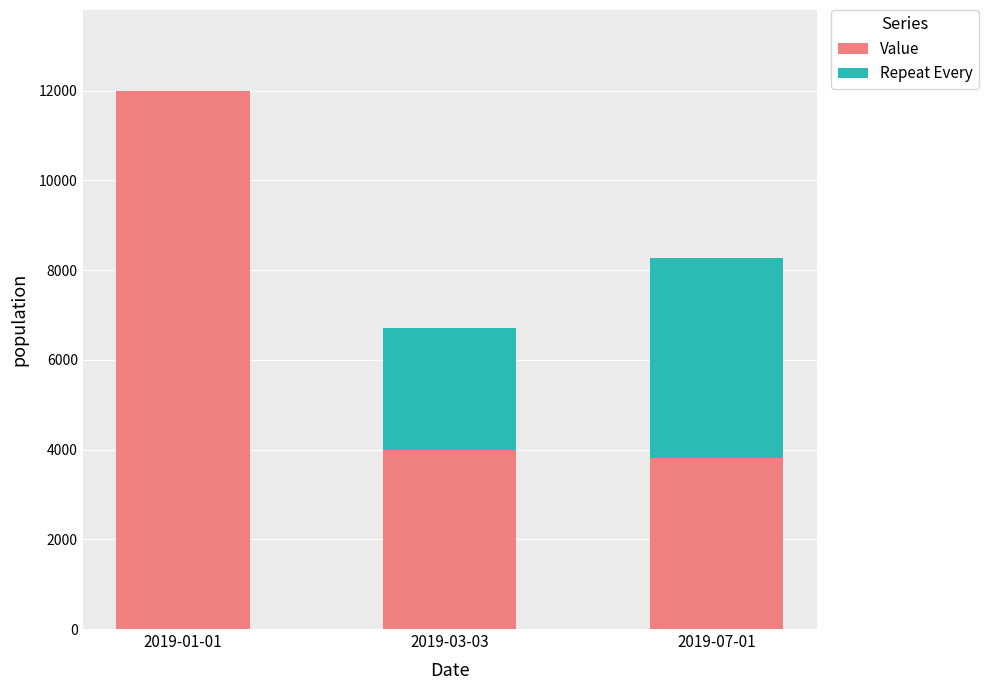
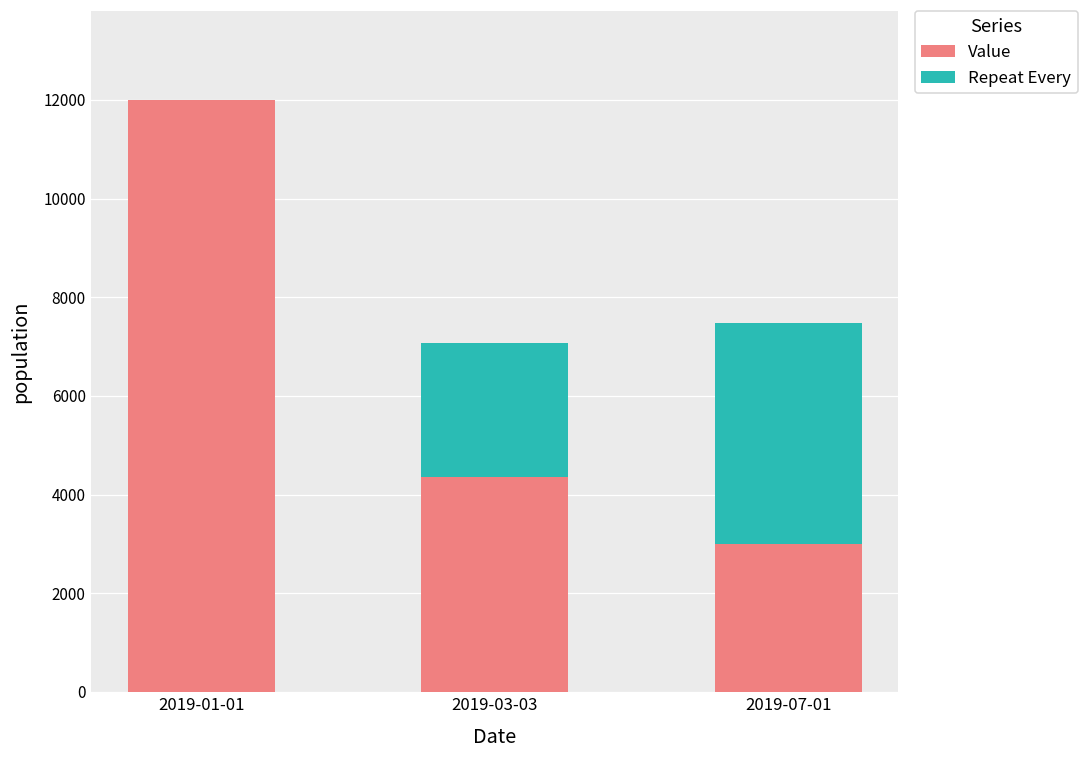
  {
    "Value": {
      "2019-01-01": 12000,
-     "2019-03-03": 4000,
-     "2019-07-01": 3800
+     "2019-03-03": 4400,
+     "2019-07-01": 3000
    },
    "Repeat Every": {
      "2019-03-03": 2700,
      "2019-07-01": 4500
    }
  }
